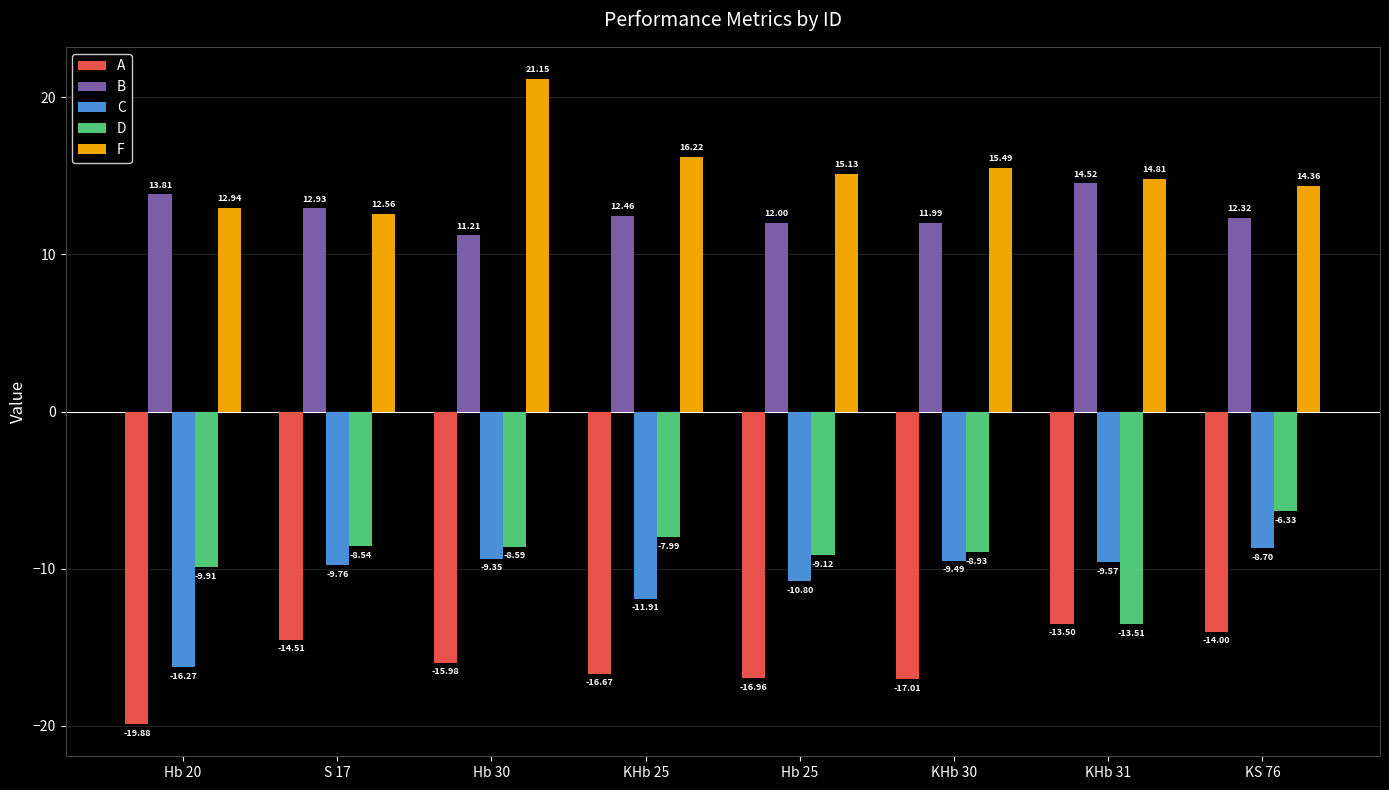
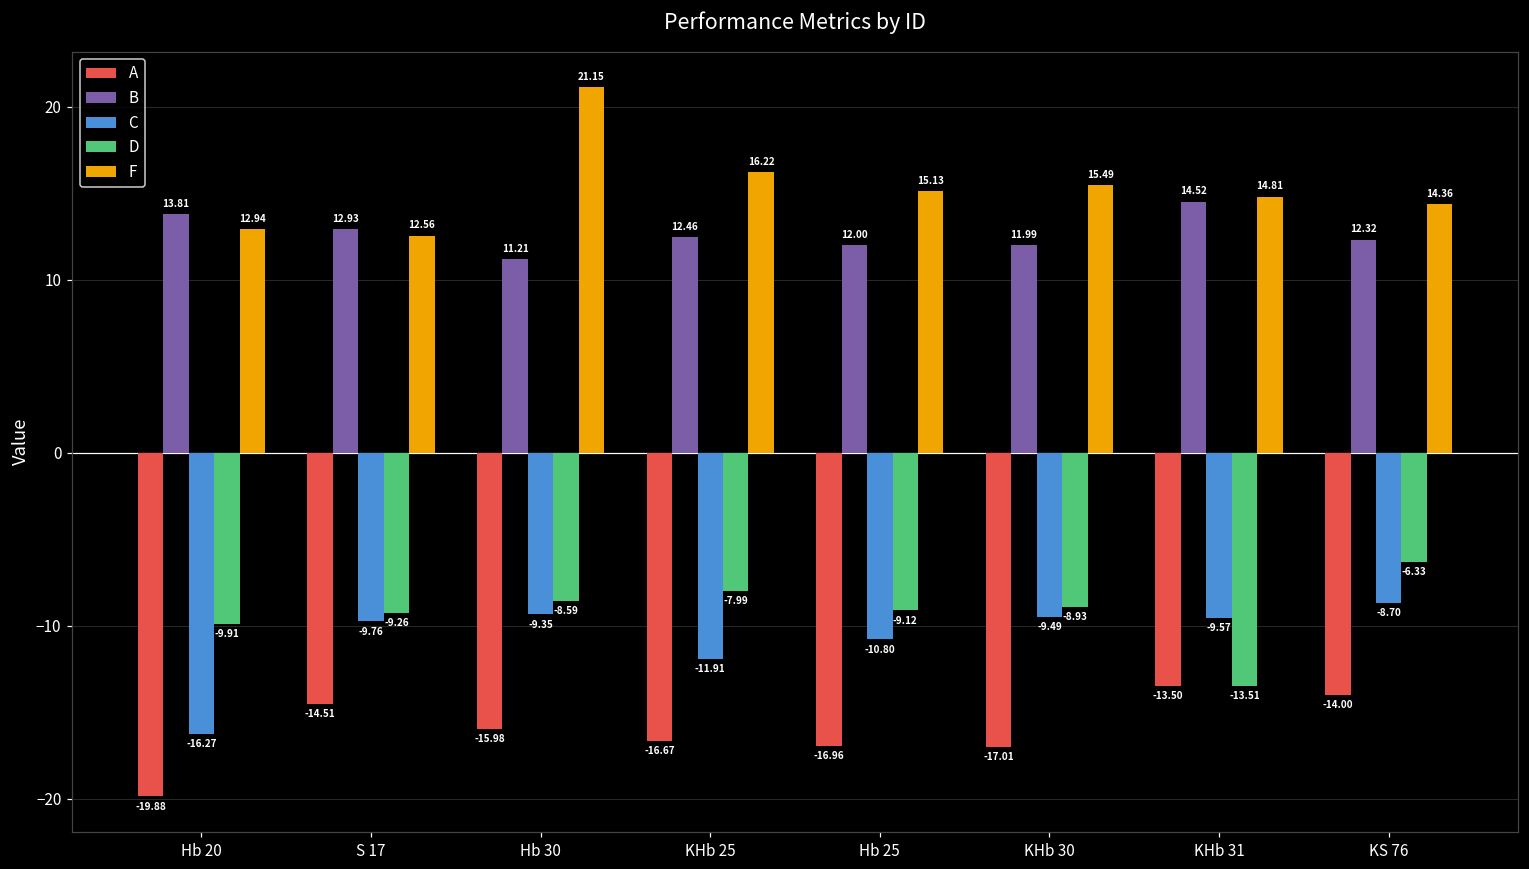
  {
    "A": {
      "Hb 20": -19.88,
      "S 17": -14.51,
      "Hb 30": -15.98,
      "KHb 25": -16.67,
      "Hb 25": -16.96,
      "KHb 30": -17.01,
      "KHb 31": -13.50,
      "KS 76": -14.00
    },
    "B": {
      "Hb 20": 13.81,
      "S 17": 12.93,
      "Hb 30": 11.21,
      "KHb 25": 12.46,
      "Hb 25": 12.00,
      "KHb 30": 11.99,
      "KHb 31": 14.52,
      "KS 76": 12.32
    },
    "C": {
      "Hb 20": -16.27,
      "S 17": -9.76,
      "Hb 30": -9.35,
      "KHb 25": -11.91,
      "Hb 25": -10.80,
      "KHb 30": -9.49,
      "KHb 31": -9.57,
      "KS 76": -8.70
    },
    "D": {
      "Hb 20": -9.91,
-     "S 17": -8.54,
+     "S 17": -9.26,
      "Hb 30": -8.59,
      "KHb 25": -7.99,
      "Hb 25": -9.12,
      "KHb 30": -8.93,
      "KHb 31": -13.51,
      "KS 76": -6.33
    },
    "F": {
      "Hb 20": 12.94,
      "S 17": 12.56,
      "Hb 30": 21.15,
      "KHb 25": 16.22,
      "Hb 25": 15.13,
      "KHb 30": 15.49,
      "KHb 31": 14.81,
      "KS 76": 14.36
    }
  }
